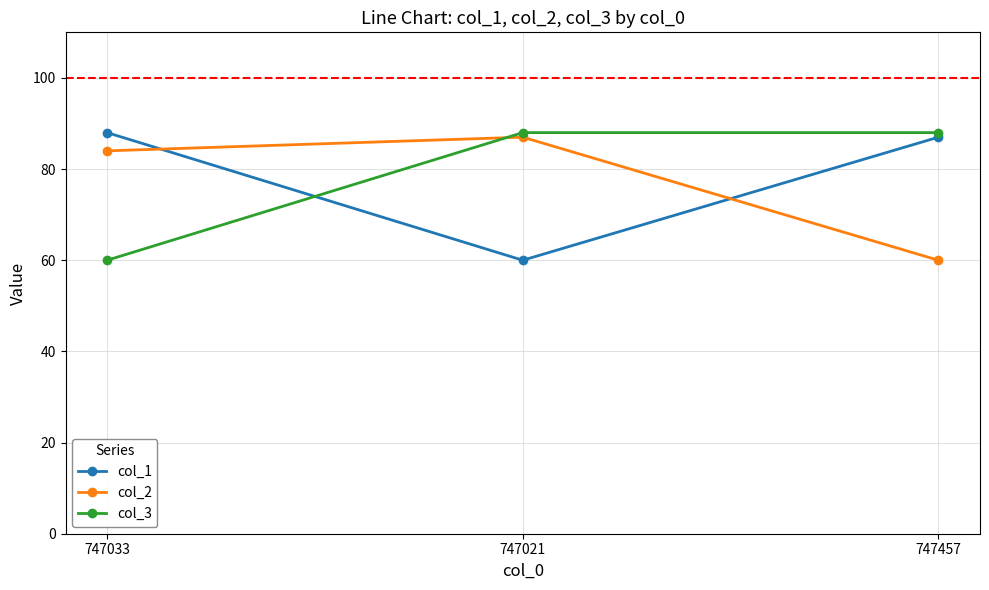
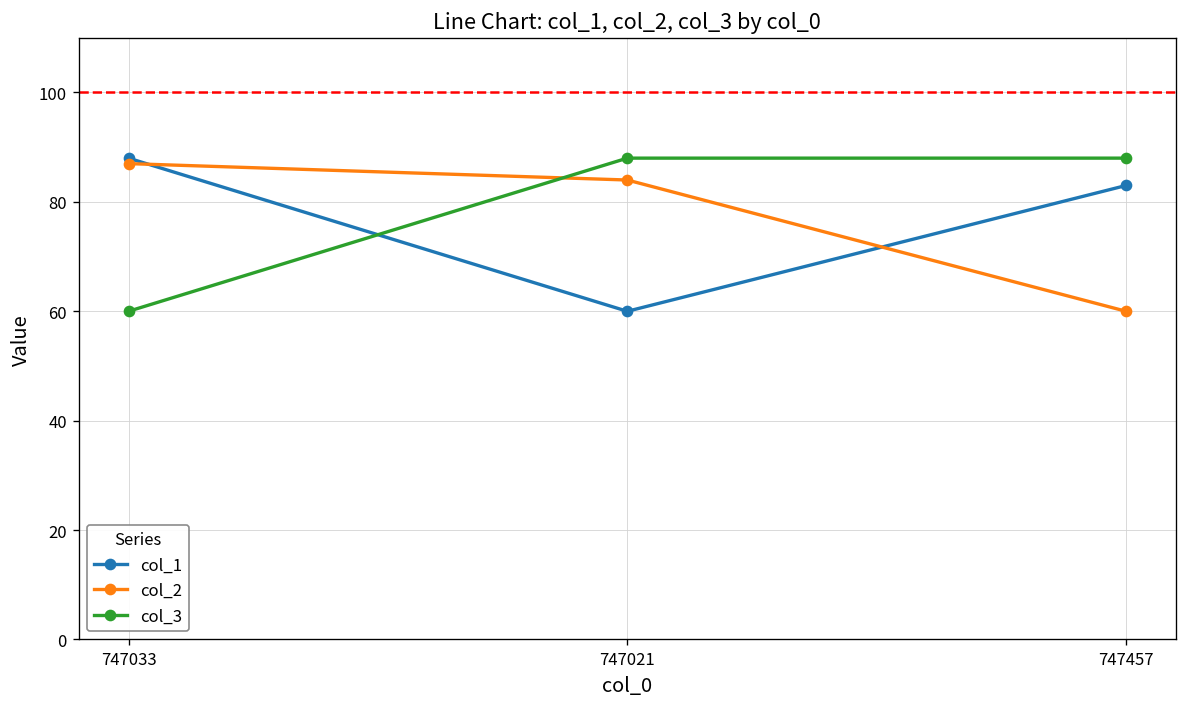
  {
    "col_1": {
      "747033": 88,
      "747021": 60,
-     "747457": 87
+     "747457": 83
    },
    "col_2": {
-     "747033": 84,
-     "747021": 87,
+     "747033": 87,
+     "747021": 84,
      "747457": 60
    },
    "col_3": {
      "747033": 60,
      "747021": 88,
      "747457": 88
    }
  }
